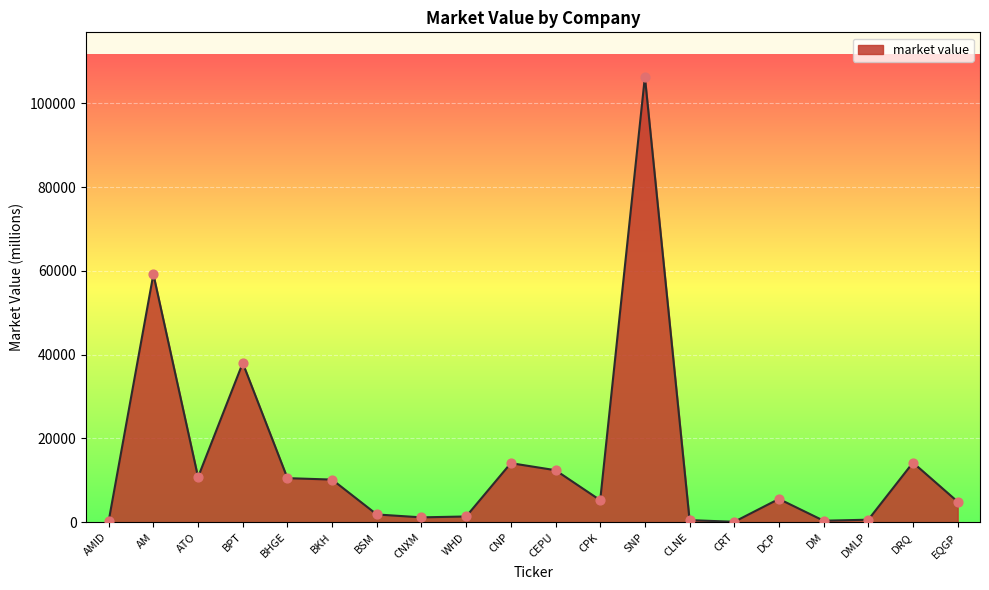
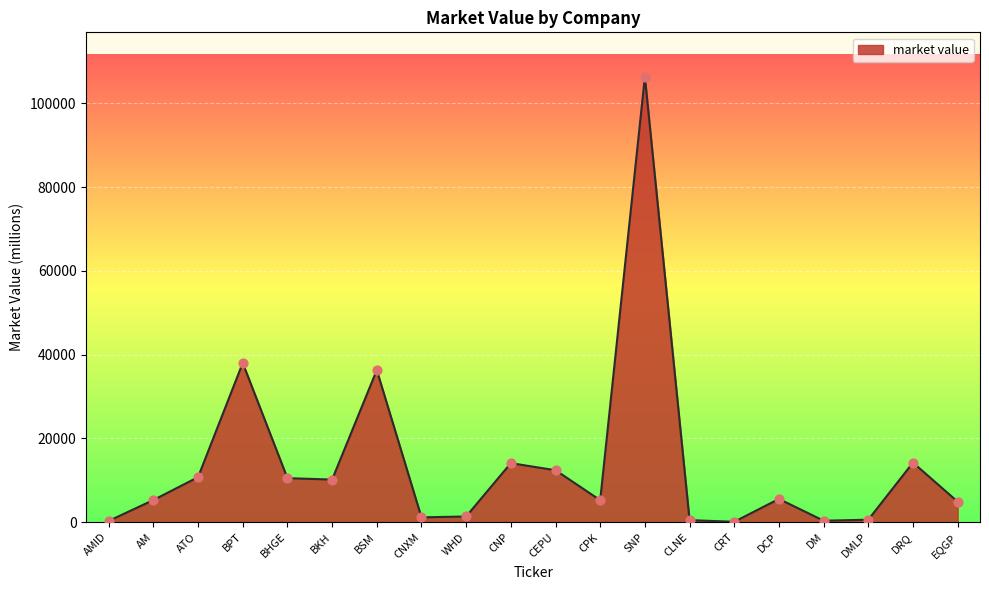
  {
    "AMID": 0,
-   "AM": 59000,
+   "AM": 5000,
    "ATO": 11000,
    "BPT": 38000,
    "BHGE": 11000,
    "BKH": 10000,
-   "BSM": 2000,
+   "BSM": 36000,
    "CNXM": 1000,
    "WHD": 1000,
    "CNP": 14000,
    "CEPU": 12000,
    "CPK": 5000,
    "SNP": 106000,
    "CLNE": 0,
    "CRT": 0,
    "DCP": 6000,
    "DM": 0,
    "DMLP": 1000,
    "DRQ": 14000,
    "EQGP": 5000
  }
